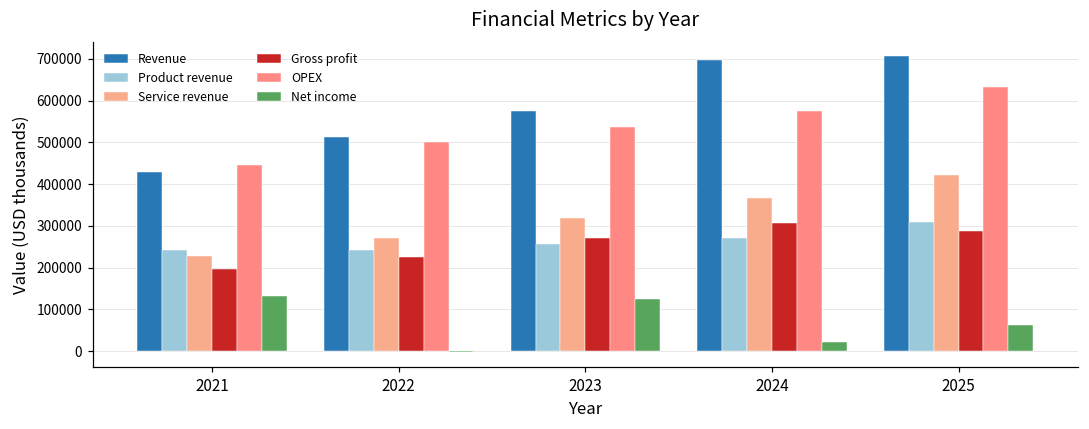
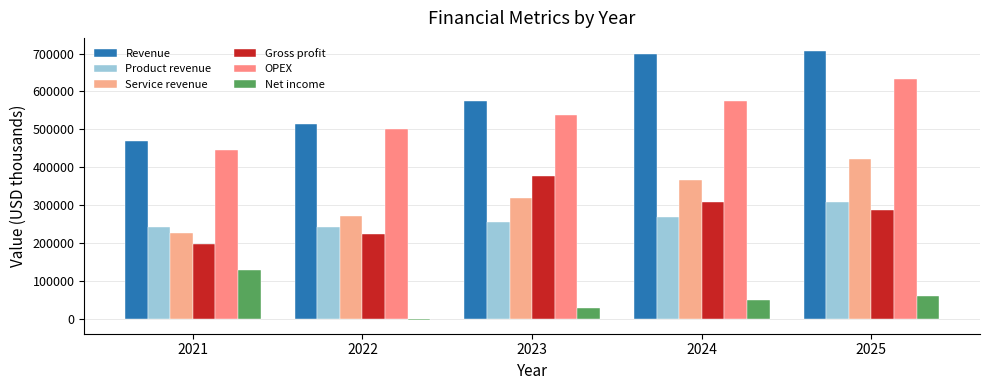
  {
    "Revenue": {
-     "2021": 430000,
+     "2021": 470000,
      "2022": 510000,
      "2023": 570000,
      "2024": 700000,
      "2025": 710000
    },
    "Product revenue": {
      "2021": 240000,
      "2022": 240000,
      "2023": 260000,
      "2024": 270000,
      "2025": 310000
    },
    "Gross profit": {
      "2021": 200000,
      "2022": 230000,
-     "2023": 270000,
+     "2023": 380000,
      "2024": 310000,
      "2025": 290000
    },
    "Net income": {
      "2021": 130000,
-     "2023": 130000,
-     "2024": 20000,
+     "2023": 30000,
+     "2024": 50000,
      "2025": 60000
    }
  }
